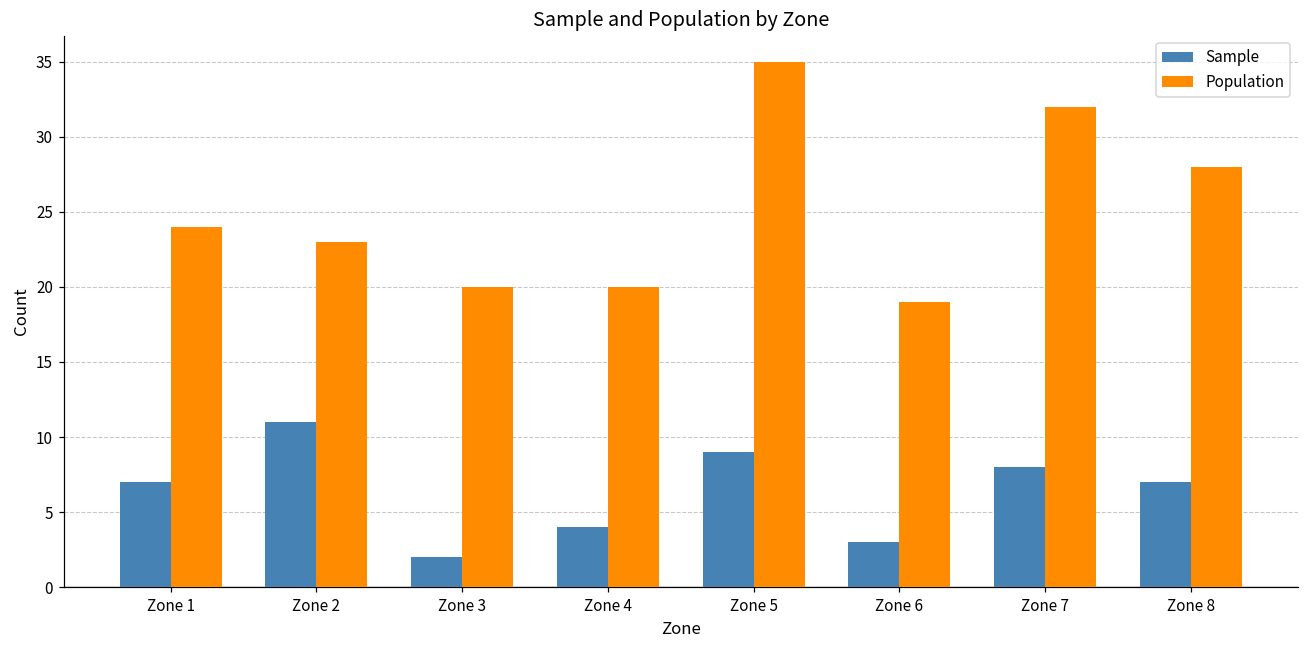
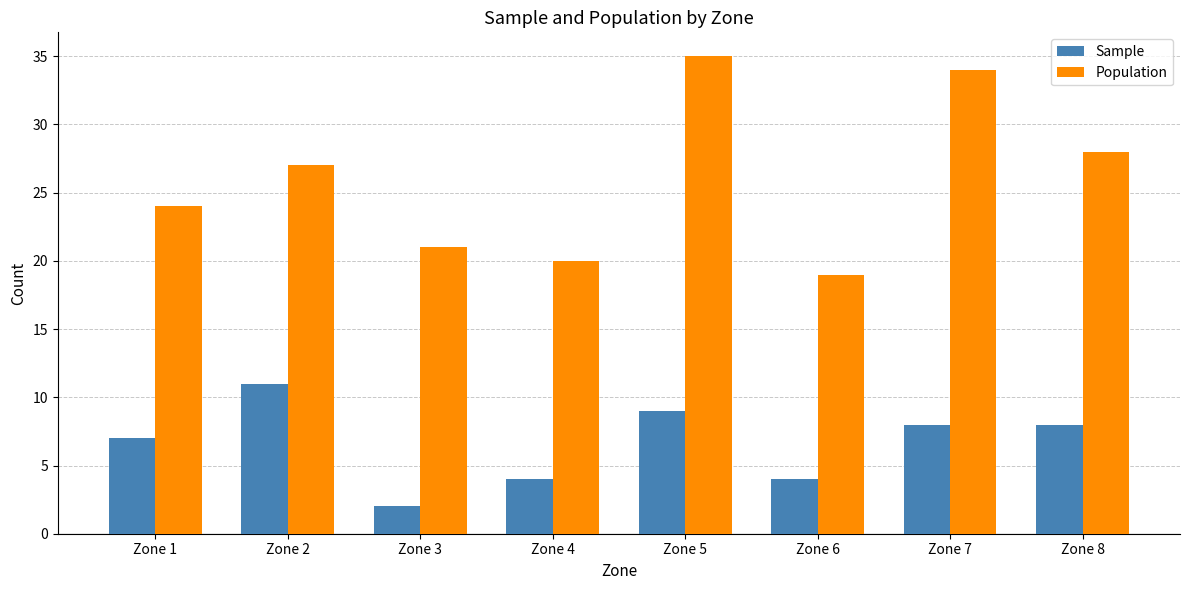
  {
    "Sample": {
      "Zone 1": 7,
      "Zone 2": 11,
      "Zone 3": 2,
      "Zone 4": 4,
      "Zone 5": 9,
-     "Zone 6": 3,
+     "Zone 6": 4,
      "Zone 7": 8,
-     "Zone 8": 7
+     "Zone 8": 8
    },
    "Population": {
      "Zone 1": 24,
-     "Zone 2": 23,
-     "Zone 3": 20,
+     "Zone 2": 27,
+     "Zone 3": 21,
      "Zone 4": 20,
      "Zone 5": 35,
      "Zone 6": 19,
-     "Zone 7": 32,
+     "Zone 7": 34,
      "Zone 8": 28
    }
  }
